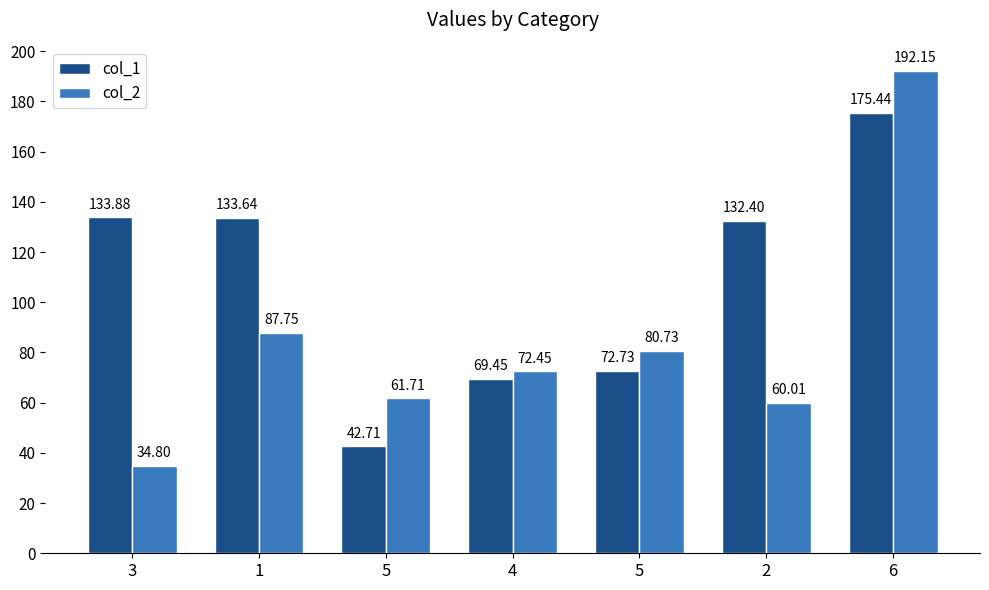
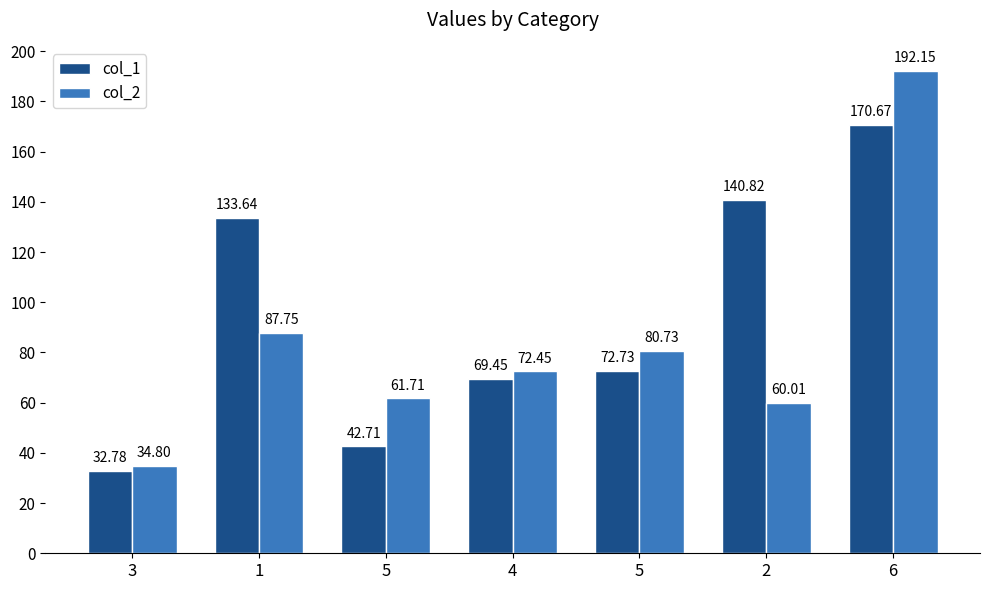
  {
    "col_1": {
-     "3": 133.88,
+     "3": 32.78,
      "1": 133.64,
      "4": 69.45,
-     "2": 132.40,
-     "6": 175.44
+     "2": 140.82,
+     "6": 170.67
    },
    "col_2": {
      "3": 34.80,
      "1": 87.75,
      "4": 72.45,
      "2": 60.01,
      "6": 192.15
    }
  }
